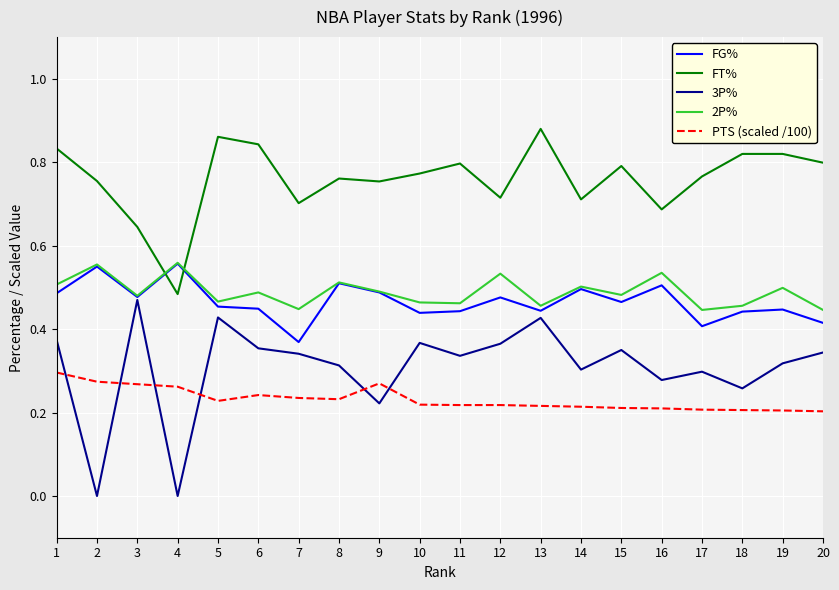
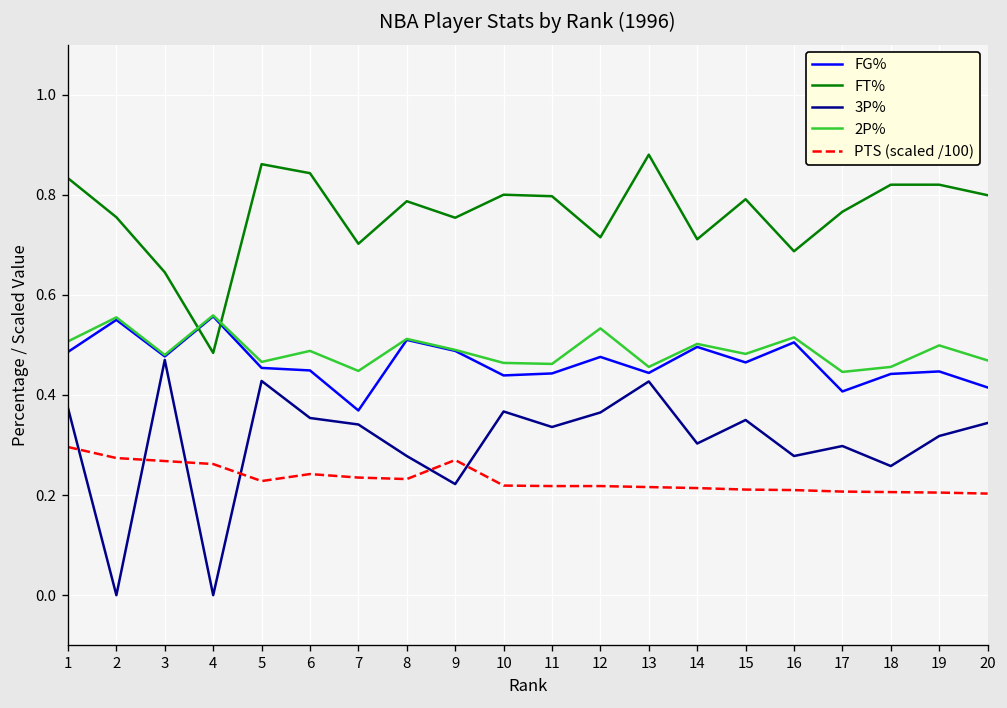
  {
    "FG%": {
      "1": 0.49,
      "5": 0.45,
      "6": 0.45,
      "7": 0.37,
      "10": 0.44,
      "11": 0.44,
      "12": 0.48,
      "13": 0.44,
      "15": 0.47,
      "16": 0.51,
      "17": 0.41,
      "18": 0.44,
      "19": 0.45,
      "20": 0.42
    },
    "FT%": {
      "1": 0.83,
      "2": 0.76,
      "3": 0.65,
      "4": 0.48,
      "5": 0.86,
      "6": 0.84,
      "7": 0.70,
-     "8": 0.76,
+     "8": 0.79,
      "9": 0.75,
-     "10": 0.77,
+     "10": 0.80,
      "11": 0.80,
      "12": 0.72,
      "13": 0.88,
      "14": 0.71,
      "15": 0.79,
      "16": 0.69,
      "17": 0.77,
      "18": 0.82,
      "19": 0.82,
      "20": 0.80
    },
    "3P%": {
      "1": 0.37,
      "2": 0.00,
      "3": 0.47,
      "4": 0.00,
      "5": 0.43,
      "6": 0.35,
      "7": 0.34,
-     "8": 0.31,
+     "8": 0.28,
      "9": 0.22,
      "10": 0.37,
      "11": 0.34,
      "12": 0.37,
      "13": 0.43,
      "14": 0.30,
      "15": 0.35,
      "16": 0.28,
      "17": 0.30,
      "18": 0.26,
      "19": 0.32,
      "20": 0.34
    },
    "2P%": {
      "1": 0.51,
      "5": 0.47,
      "6": 0.49,
      "7": 0.45,
      "10": 0.46,
      "11": 0.46,
      "12": 0.53,
      "13": 0.46,
      "15": 0.48,
-     "16": 0.54,
+     "16": 0.52,
      "17": 0.45,
      "18": 0.46,
      "19": 0.50,
-     "20": 0.45
+     "20": 0.47
    },
    "PTS (scaled /100)": {
      "1": 0.30,
      "2": 0.27,
      "3": 0.27,
      "4": 0.26,
      "5": 0.23,
      "6": 0.24,
      "7": 0.24,
      "8": 0.23,
      "9": 0.27,
      "10": 0.22,
      "11": 0.22,
      "12": 0.22,
      "13": 0.22,
      "14": 0.21,
      "15": 0.21,
      "16": 0.21,
      "17": 0.21,
      "18": 0.21,
      "19": 0.21,
      "20": 0.20
    }
  }
